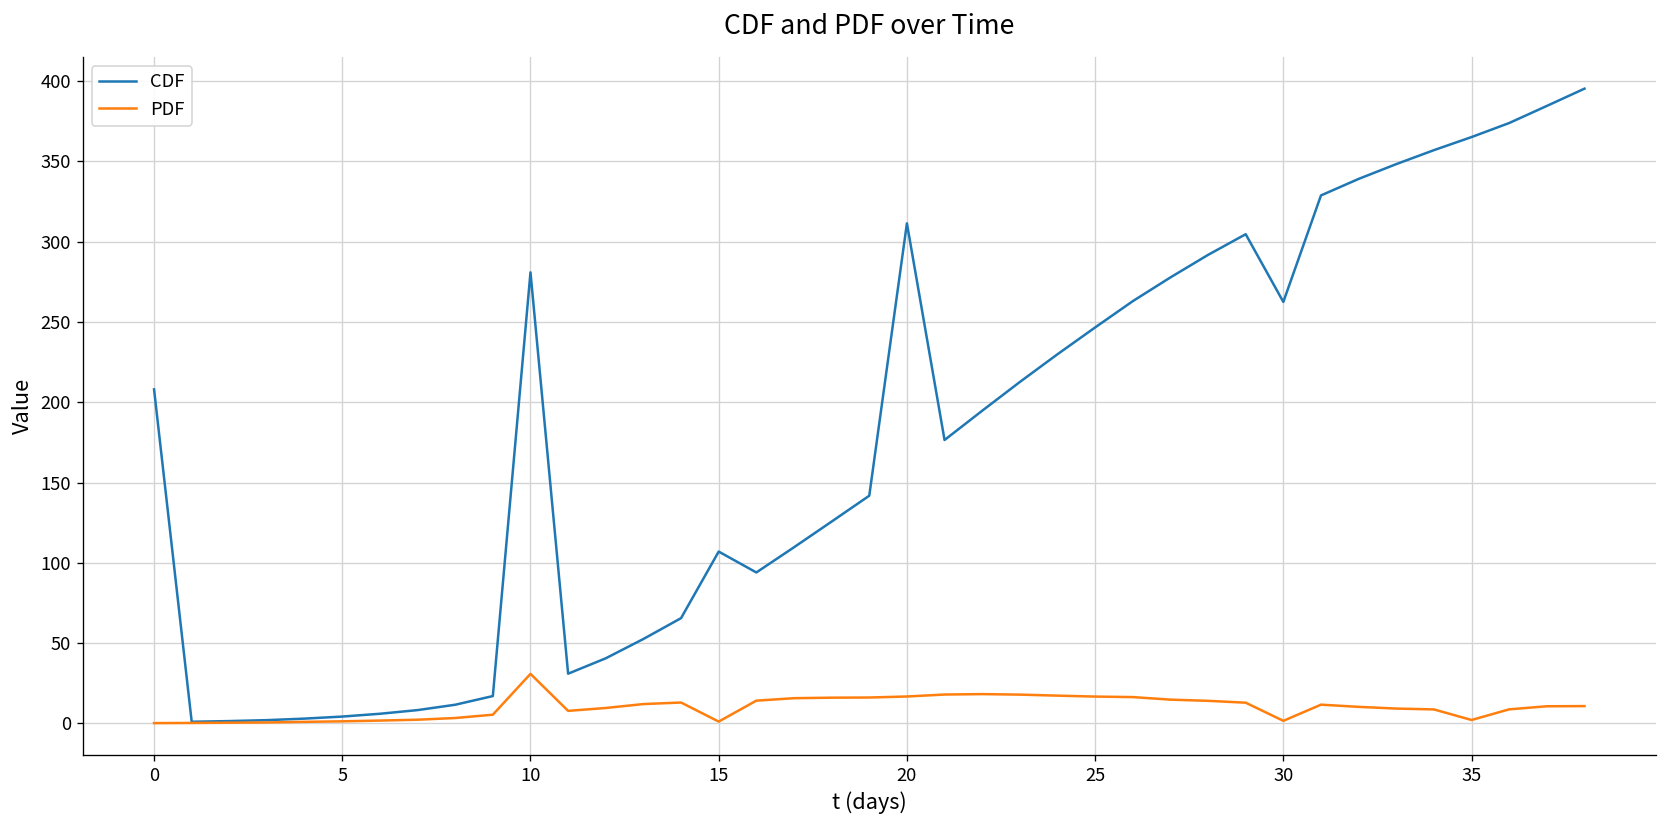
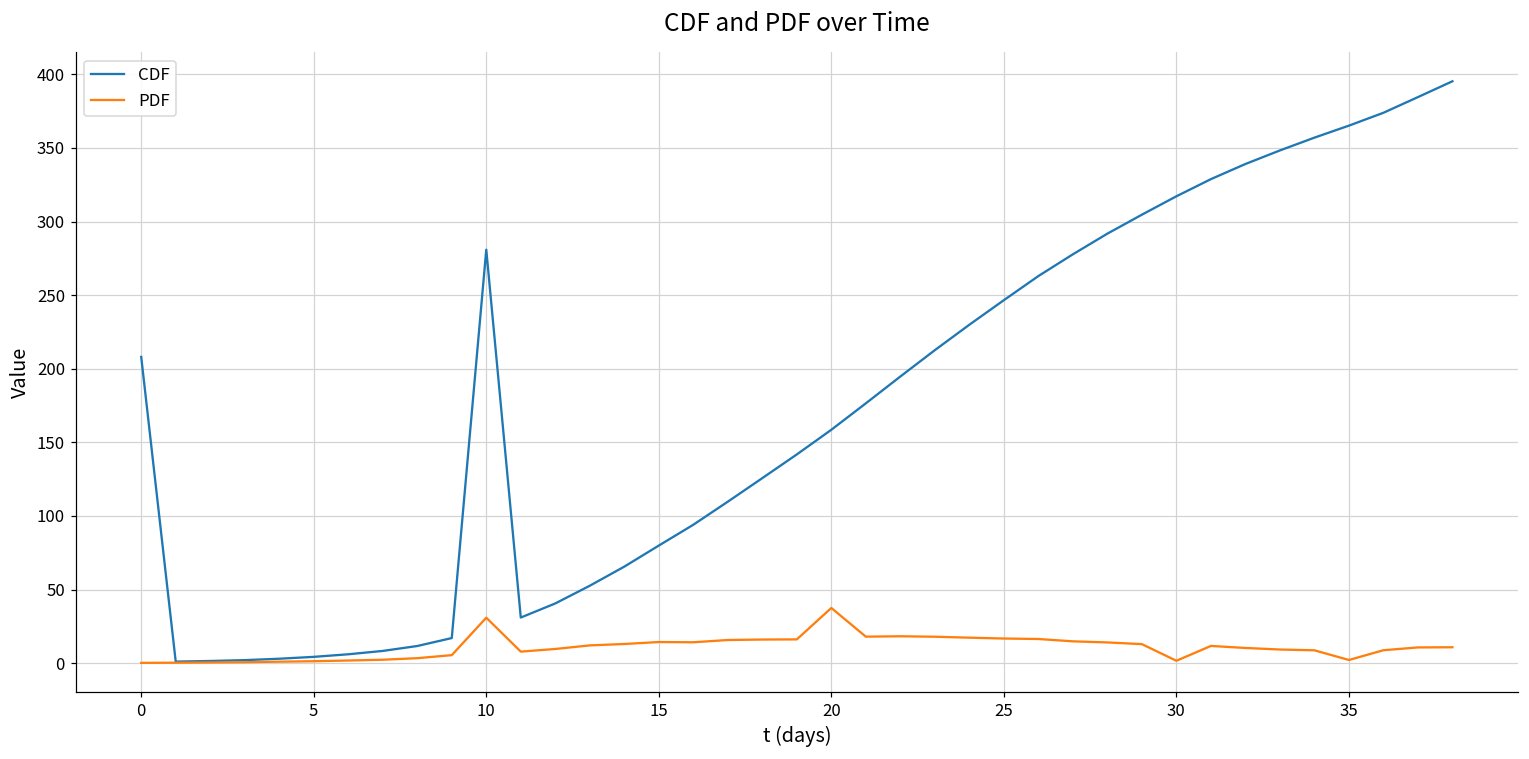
  {
    "CDF": {
      "0": 208,
      "5": 4,
      "10": 281,
-     "15": 107,
-     "20": 311,
+     "15": 80,
+     "20": 159,
      "25": 247,
-     "30": 262,
+     "30": 317,
      "35": 365
    },
    "PDF": {
      "0": 0,
      "5": 1,
      "10": 31,
-     "15": 1,
-     "20": 17,
+     "15": 14,
+     "20": 37,
      "25": 17,
      "30": 2,
      "35": 2
    }
  }
